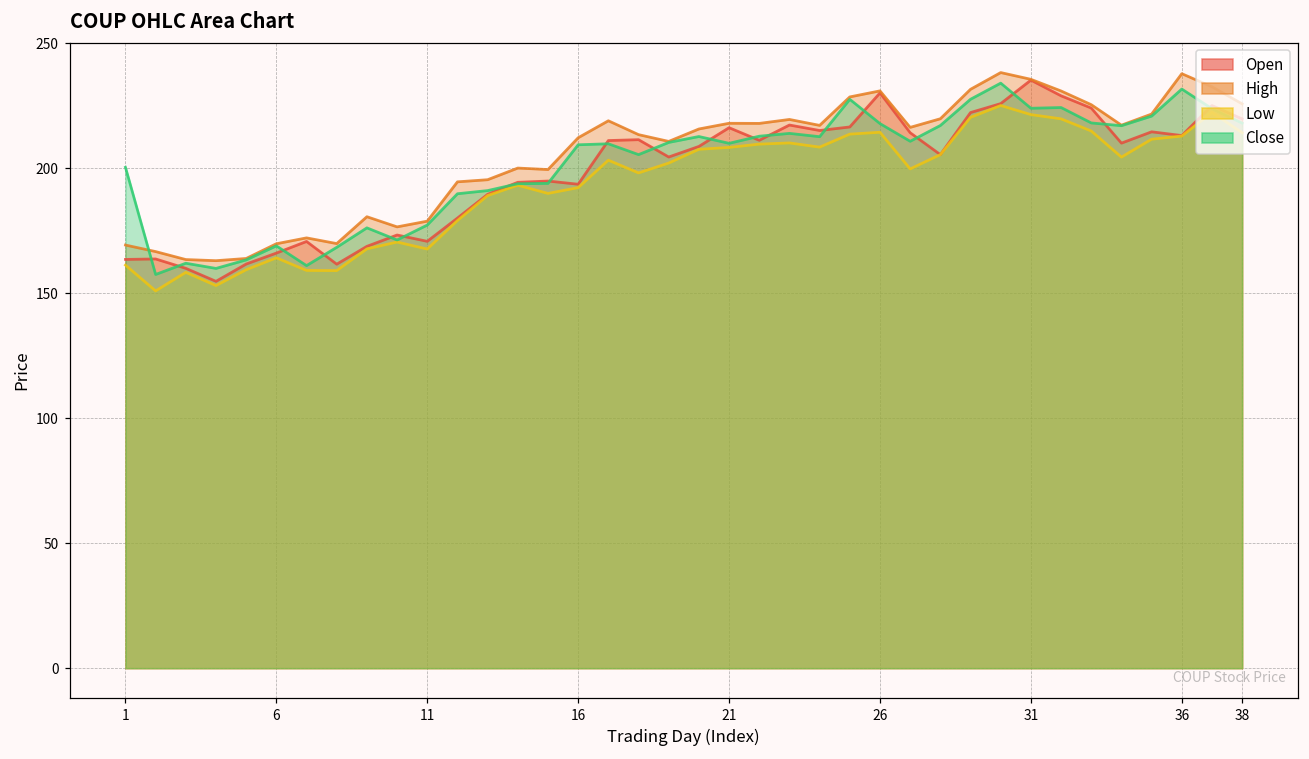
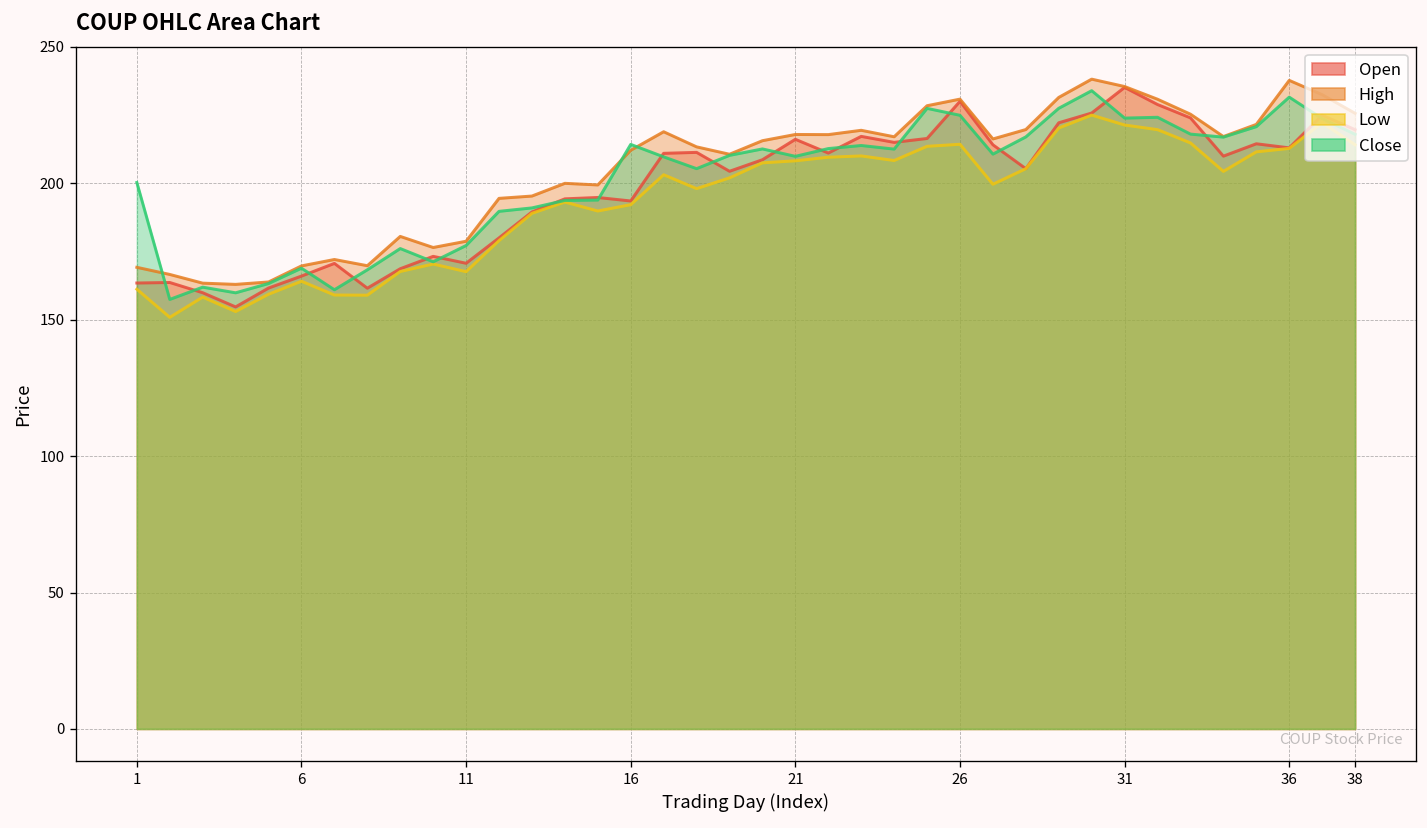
  {
    "Close": {
      "1": 200,
      "11": 177,
-     "16": 209,
+     "16": 214,
      "21": 210,
-     "26": 218,
+     "26": 225,
      "31": 224,
      "36": 232
    }
  }
